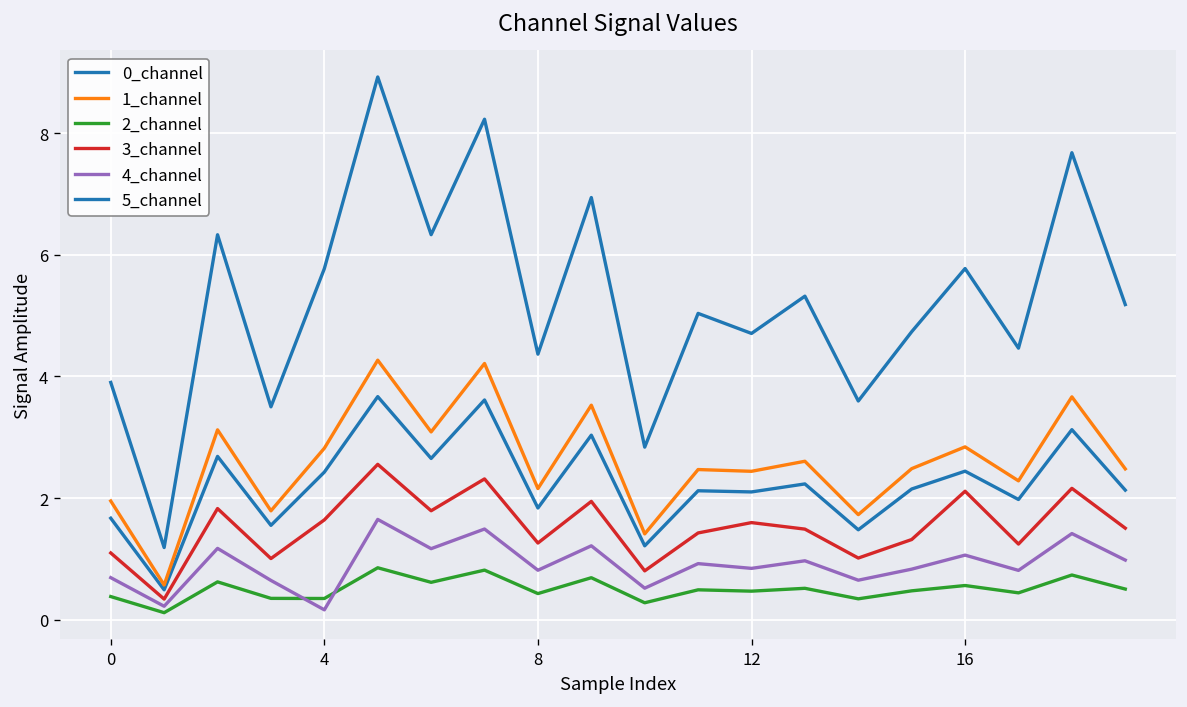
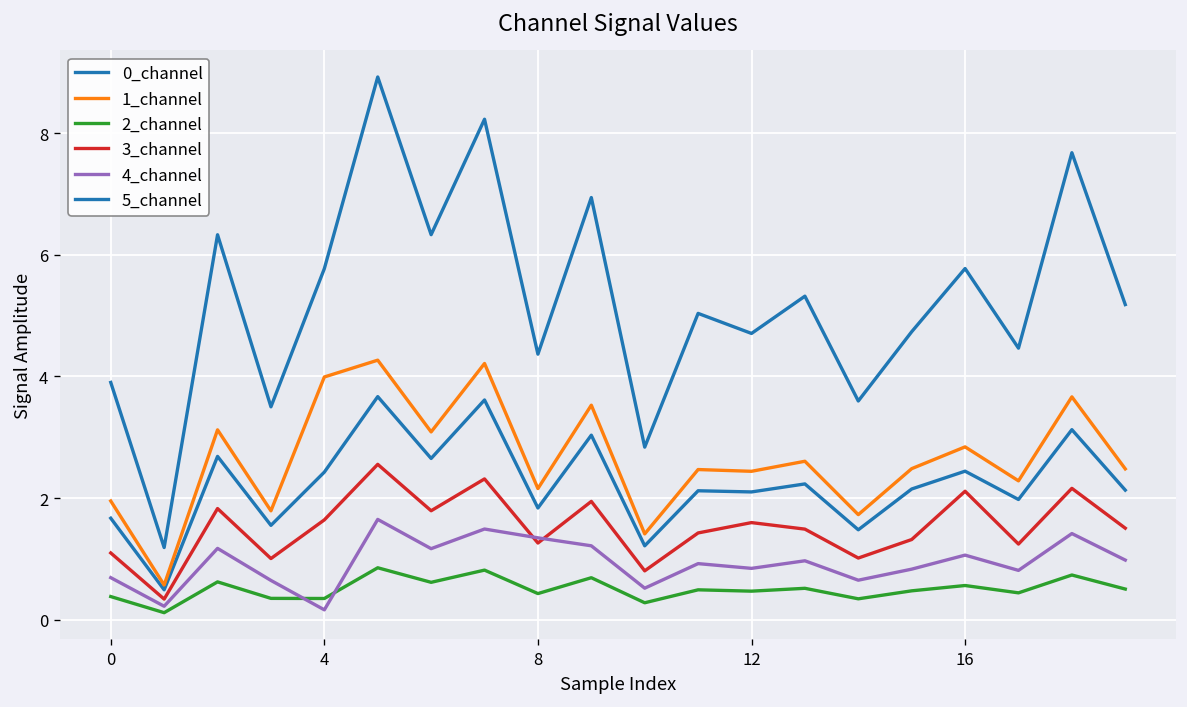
  {
    "1_channel": {
      "0": 2.0,
-     "4": 2.8,
+     "4": 4.0,
      "8": 2.2,
      "12": 2.4,
      "16": 2.8
    },
    "2_channel": {
      "0": 0.4,
      "4": 0.3,
      "8": 0.4,
      "12": 0.5,
      "16": 0.6
    },
    "3_channel": {
      "0": 1.1,
      "4": 1.6,
      "8": 1.3,
      "12": 1.6,
      "16": 2.1
    },
    "4_channel": {
      "0": 0.7,
      "4": 0.2,
-     "8": 0.8,
+     "8": 1.3,
      "12": 0.8,
      "16": 1.1
    }
  }
